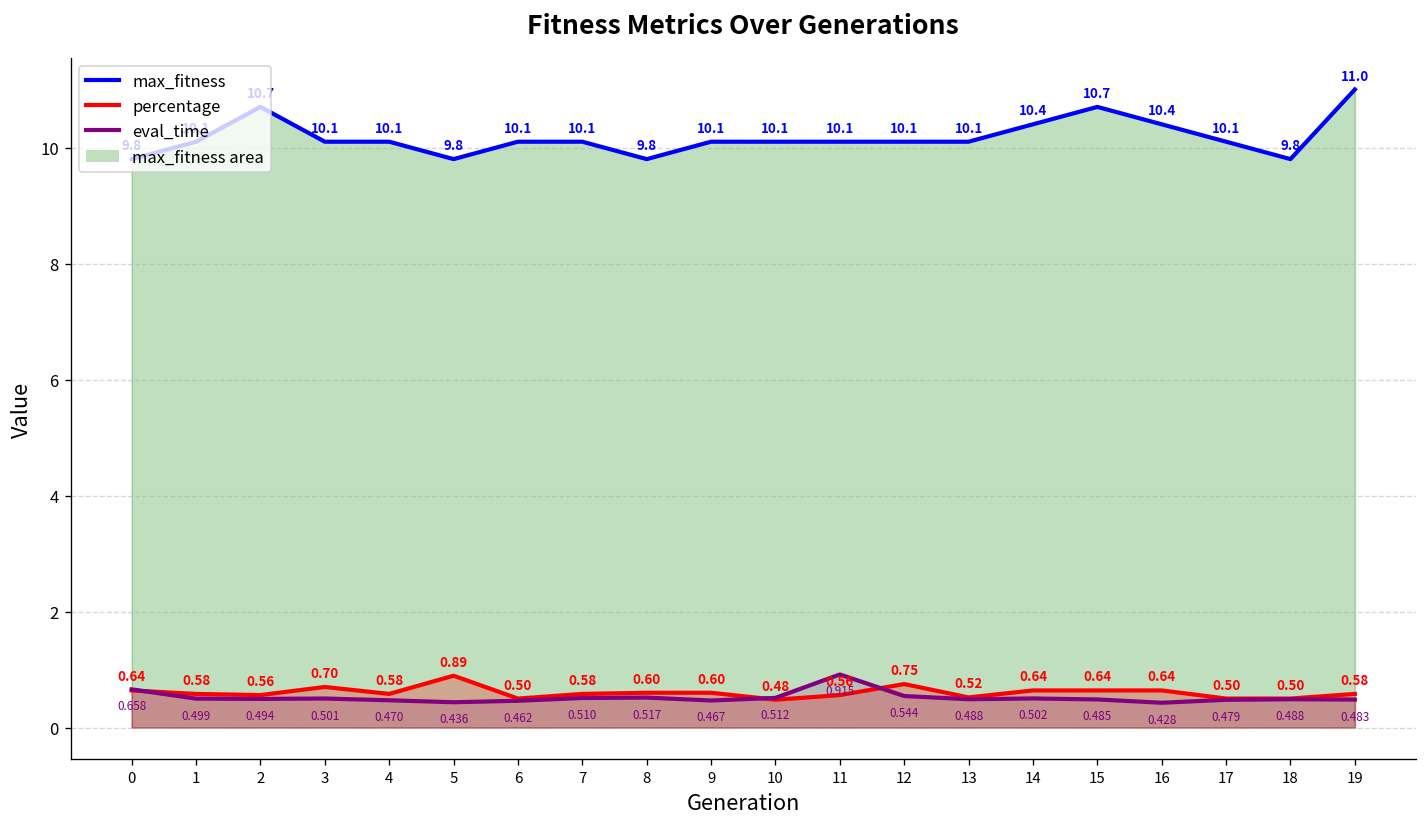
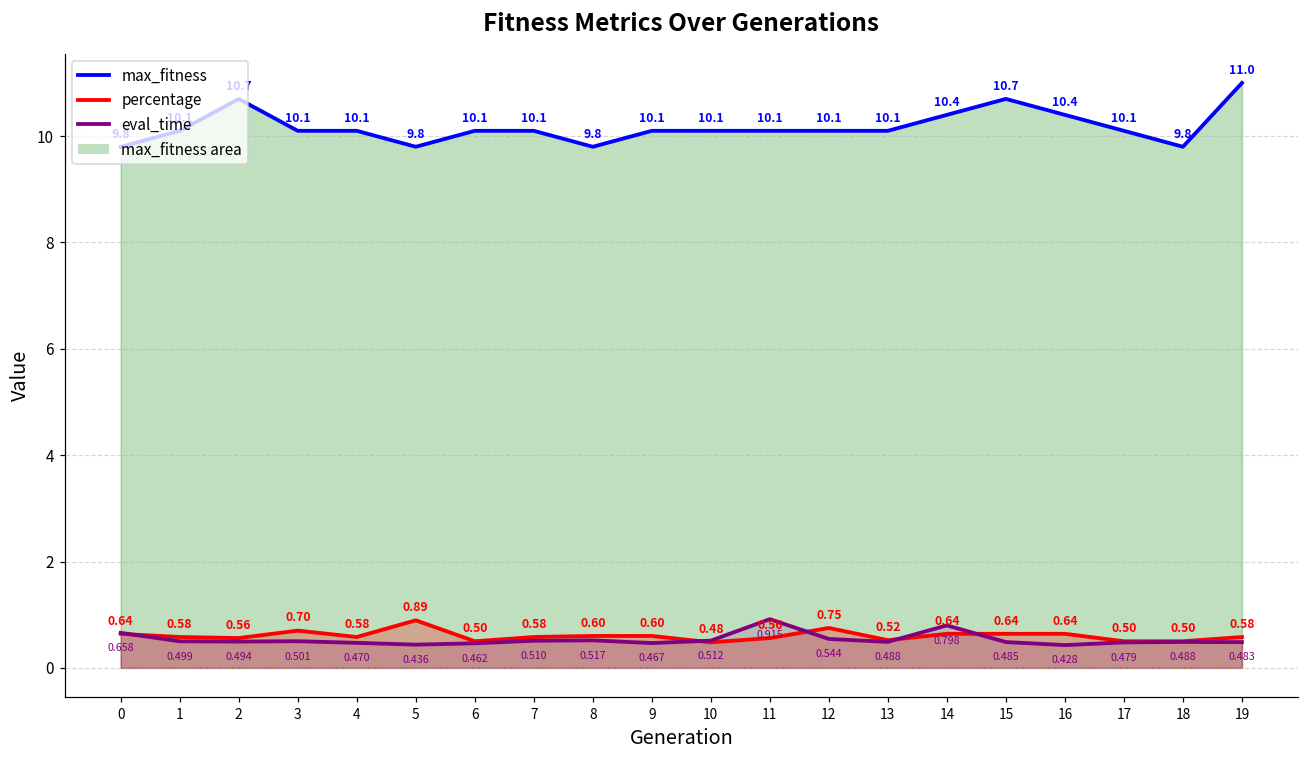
  {
    "percentage": {
      "1": 0.58,
      "2": 0.56,
      "3": 0.70,
      "4": 0.58,
      "5": 0.89,
      "7": 0.58,
      "8": 0.60,
      "9": 0.60,
      "12": 0.75,
      "14": 0.64,
      "15": 0.64,
      "16": 0.64,
      "19": 0.58
    },
    "eval_time": {
      "1": 0.499,
      "2": 0.494,
      "3": 0.501,
      "4": 0.470,
      "5": 0.436,
      "7": 0.510,
      "8": 0.517,
      "9": 0.467,
      "12": 0.544,
-     "14": 0.502,
+     "14": 0.798,
      "15": 0.485,
      "16": 0.428,
      "19": 0.483
    }
  }
